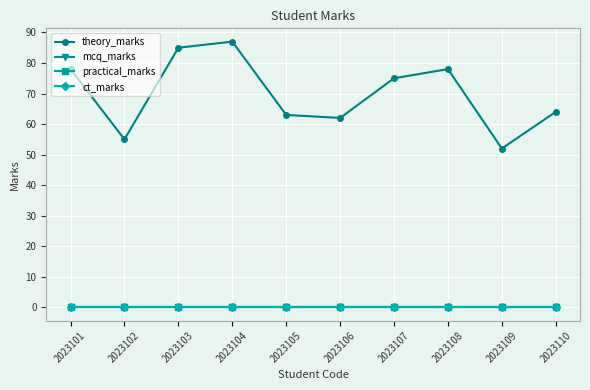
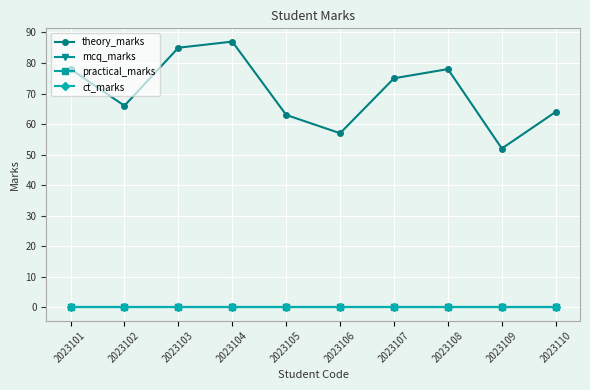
  {
    "theory_marks": {
-     "2023102": 55,
+     "2023102": 66,
      "2023103": 85,
      "2023104": 87,
      "2023105": 63,
-     "2023106": 62,
+     "2023106": 57,
      "2023107": 75,
      "2023108": 78,
      "2023109": 52,
      "2023110": 64
    },
    "ct_marks": {
      "2023101": 0,
      "2023102": 0,
      "2023103": 0,
      "2023104": 0,
      "2023105": 0,
      "2023106": 0,
      "2023107": 0,
      "2023108": 0,
      "2023109": 0,
      "2023110": 0
    }
  }
